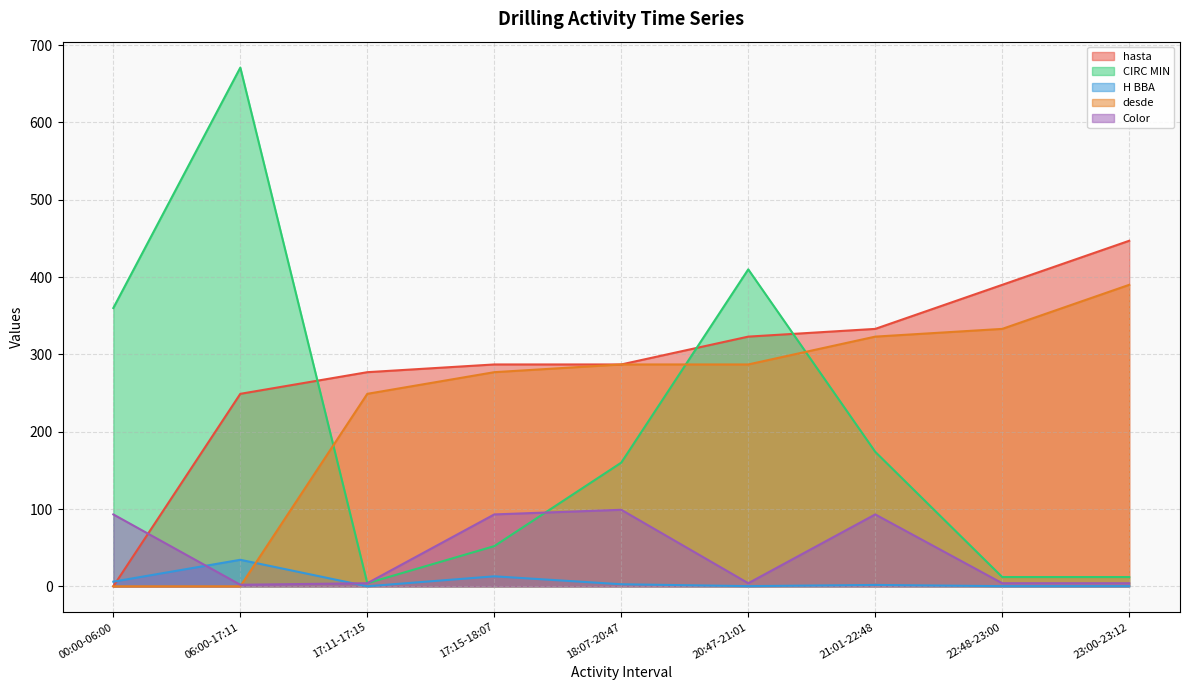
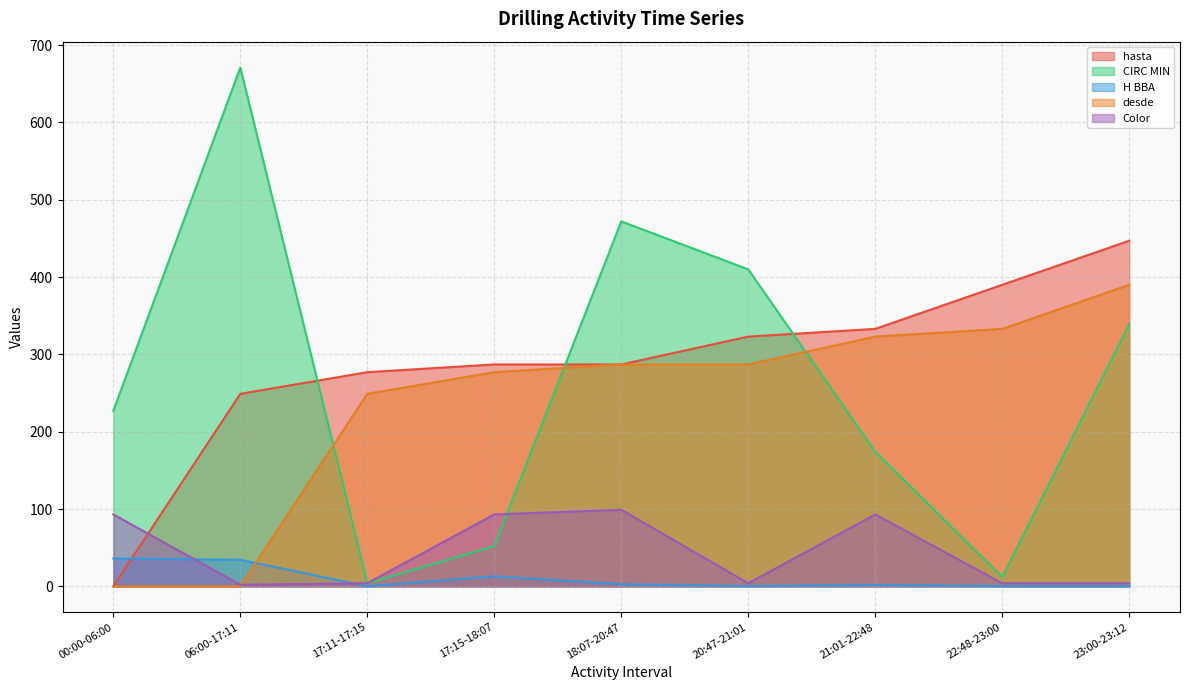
  {
    "CIRC MIN": {
-     "00:00-06:00": 360,
+     "00:00-06:00": 230,
      "06:00-17:11": 670,
      "17:15-18:07": 50,
-     "18:07-20:47": 160,
+     "18:07-20:47": 470,
      "20:47-21:01": 410,
      "21:01-22:48": 170,
      "22:48-23:00": 10,
-     "23:00-23:12": 10
+     "23:00-23:12": 340
    },
    "H BBA": {
-     "00:00-06:00": 10,
+     "00:00-06:00": 40,
      "06:00-17:11": 30,
      "17:11-17:15": 0,
      "17:15-18:07": 10,
      "18:07-20:47": 0,
      "20:47-21:01": 0,
      "21:01-22:48": 0,
      "22:48-23:00": 0,
      "23:00-23:12": 0
    },
    "Color": {
      "00:00-06:00": 90,
      "17:15-18:07": 90,
      "18:07-20:47": 100,
      "20:47-21:01": 0,
      "21:01-22:48": 90,
      "22:48-23:00": 0,
      "23:00-23:12": 0
    }
  }
